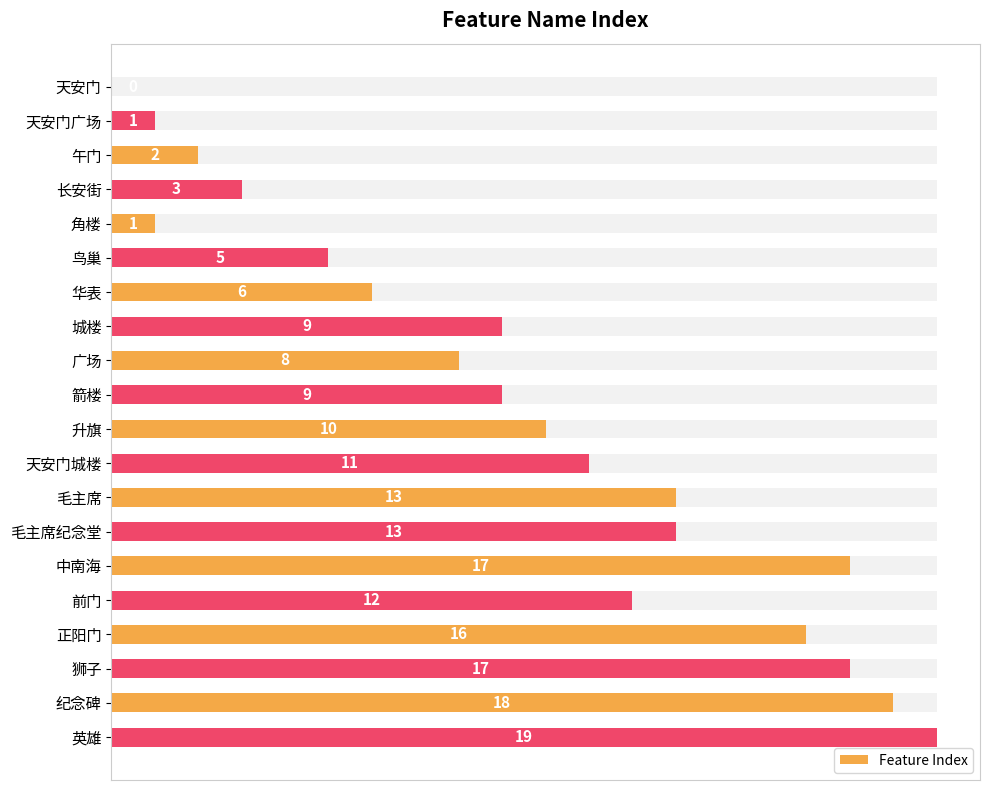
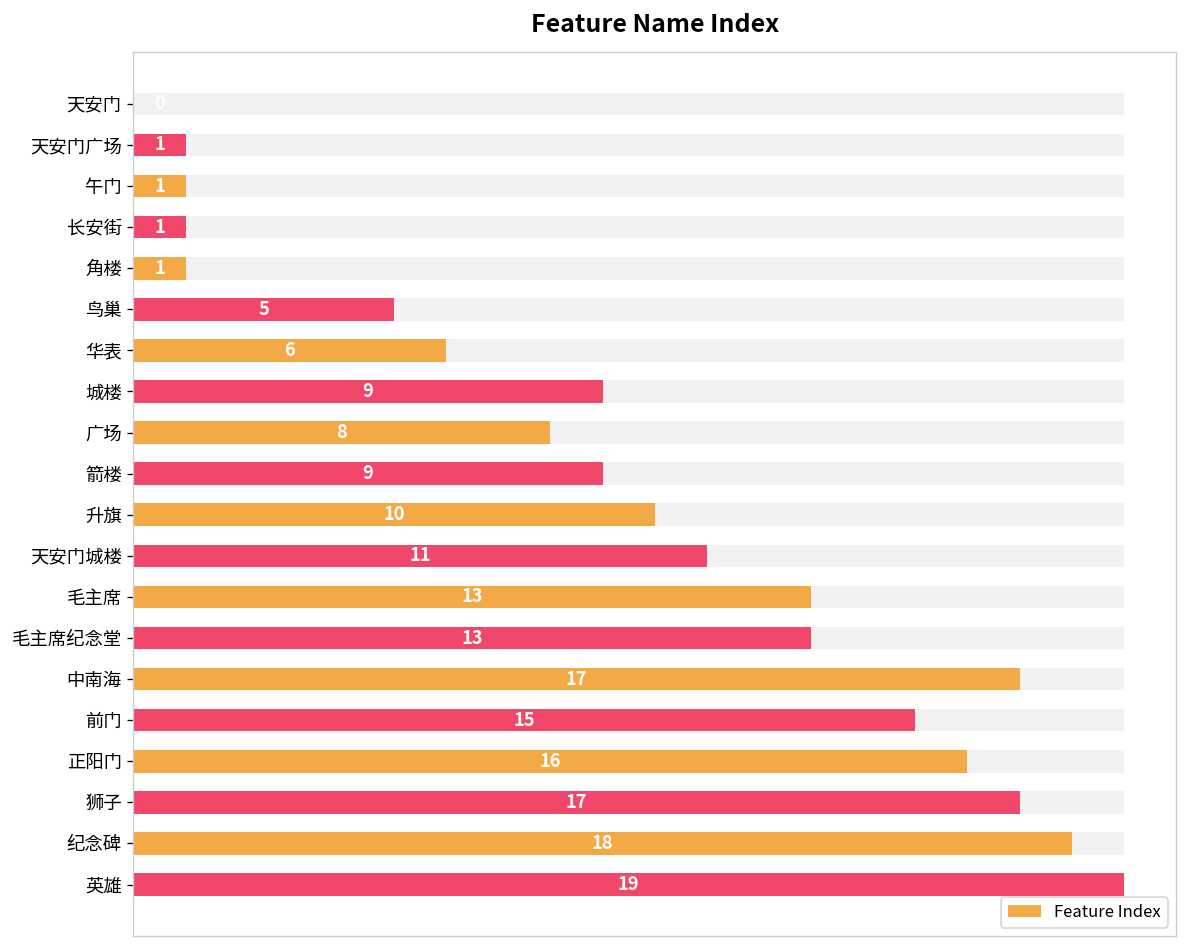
  {
    "Feature Index": {
-     "午门": 2,
-     "长安街": 3,
-     "前门": 12,
+     "午门": 1,
+     "长安街": 1,
+     "前门": 15,
      "英雄": 19
    }
  }
